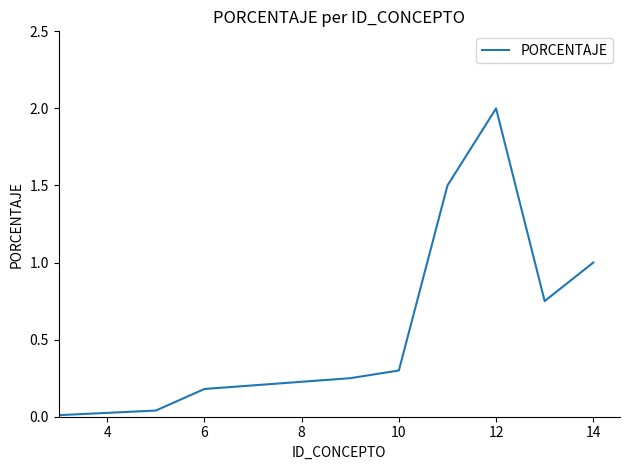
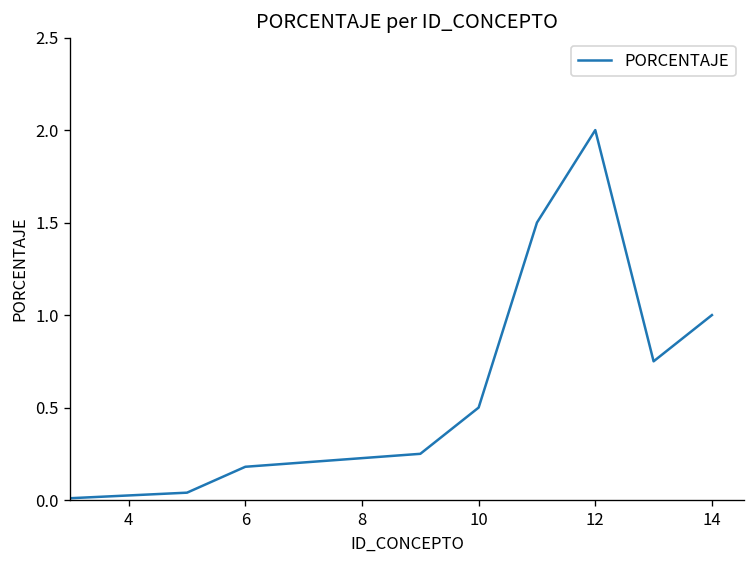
  {
    "6": 0.18,
-   "10": 0.3,
+   "10": 0.5,
    "12": 2.0,
    "14": 1.0
  }
